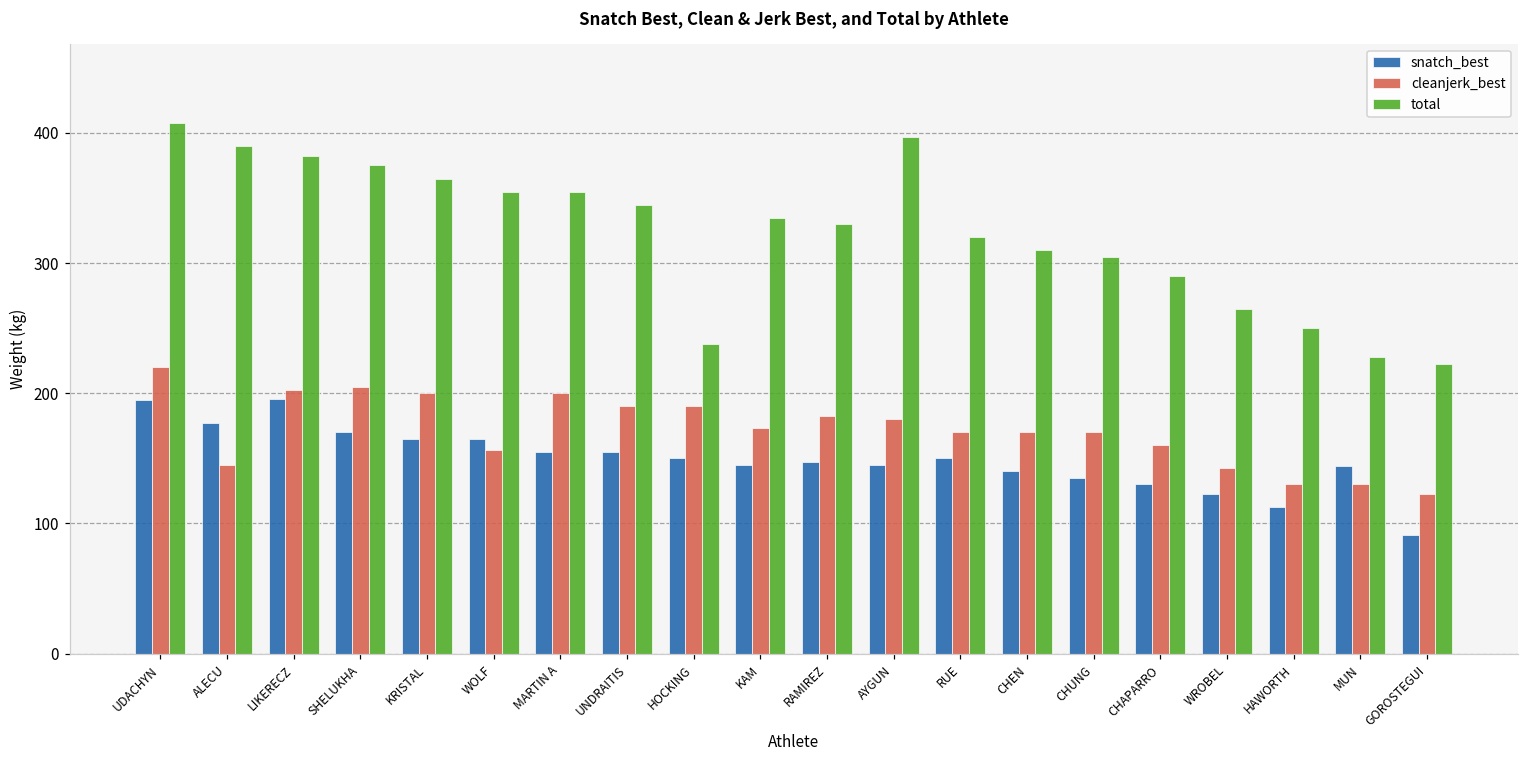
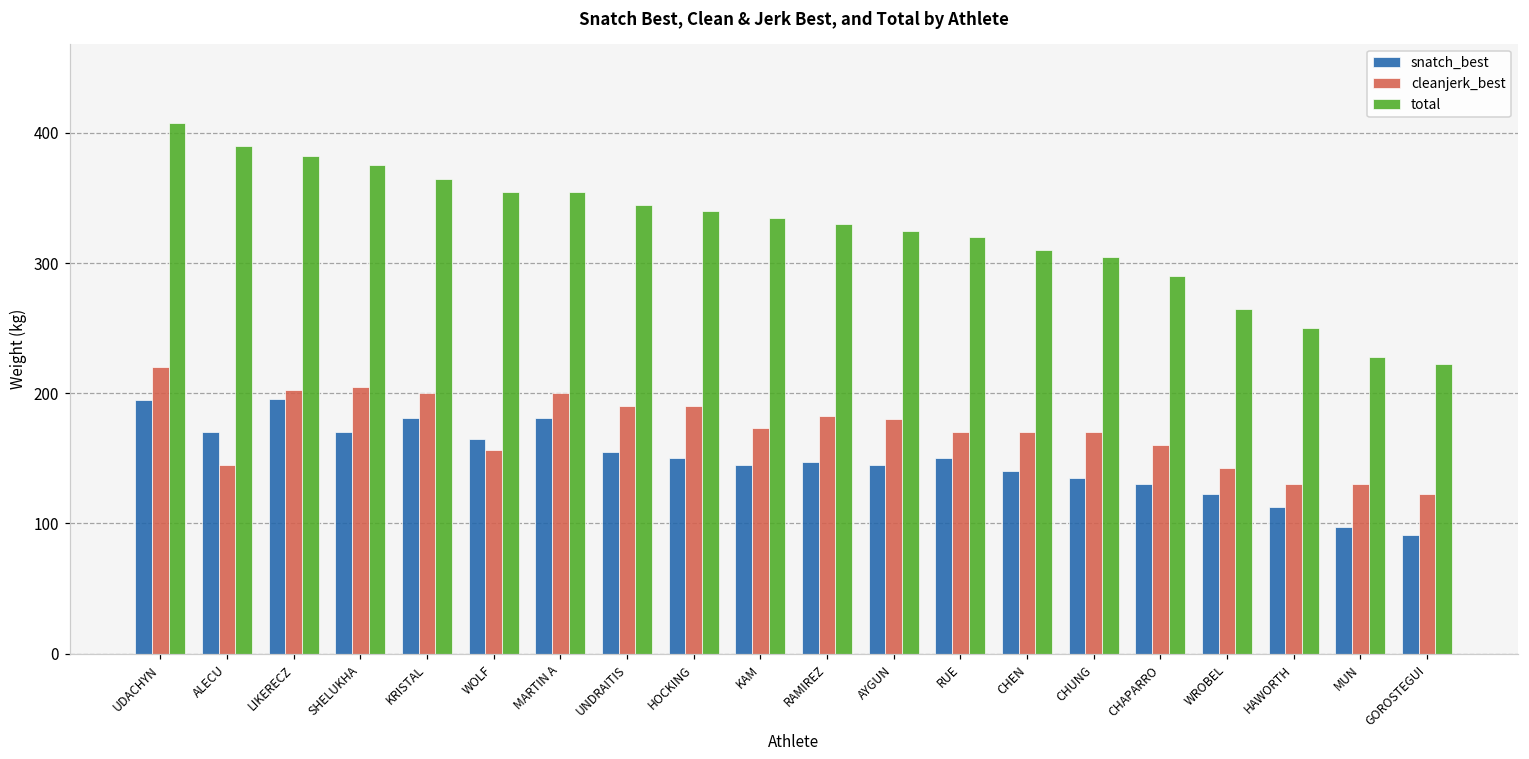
  {
    "snatch_best": {
      "UDACHYN": 195,
-     "ALECU": 178,
+     "ALECU": 170,
      "LIKERECZ": 196,
      "SHELUKHA": 170,
-     "KRISTAL": 165,
+     "KRISTAL": 181,
      "WOLF": 165,
-     "MARTIN A": 155,
+     "MARTIN A": 181,
      "UNDRAITIS": 155,
      "HOCKING": 150,
      "KAM": 145,
      "RAMIREZ": 148,
      "AYGUN": 145,
      "RUE": 150,
      "CHEN": 140,
      "CHUNG": 135,
      "CHAPARRO": 130,
      "WROBEL": 123,
      "HAWORTH": 113,
-     "MUN": 144,
+     "MUN": 98,
      "GOROSTEGUI": 91
    },
    "cleanjerk_best": {
      "UDACHYN": 220,
      "ALECU": 145,
      "LIKERECZ": 203,
      "SHELUKHA": 205,
      "KRISTAL": 200,
      "WOLF": 157,
      "MARTIN A": 200,
      "UNDRAITIS": 190,
      "HOCKING": 190,
      "KAM": 173,
      "RAMIREZ": 183,
      "AYGUN": 180,
      "RUE": 170,
      "CHEN": 170,
      "CHUNG": 170,
      "CHAPARRO": 160,
      "WROBEL": 143,
      "HAWORTH": 130,
      "MUN": 130,
      "GOROSTEGUI": 123
    },
    "total": {
      "UDACHYN": 408,
      "ALECU": 390,
      "LIKERECZ": 383,
      "SHELUKHA": 375,
      "KRISTAL": 365,
      "WOLF": 355,
      "MARTIN A": 355,
      "UNDRAITIS": 345,
-     "HOCKING": 238,
+     "HOCKING": 340,
      "KAM": 335,
      "RAMIREZ": 330,
-     "AYGUN": 397,
+     "AYGUN": 325,
      "RUE": 320,
      "CHEN": 310,
      "CHUNG": 305,
      "CHAPARRO": 290,
      "WROBEL": 265,
      "HAWORTH": 250,
      "MUN": 228,
      "GOROSTEGUI": 223
    }
  }
